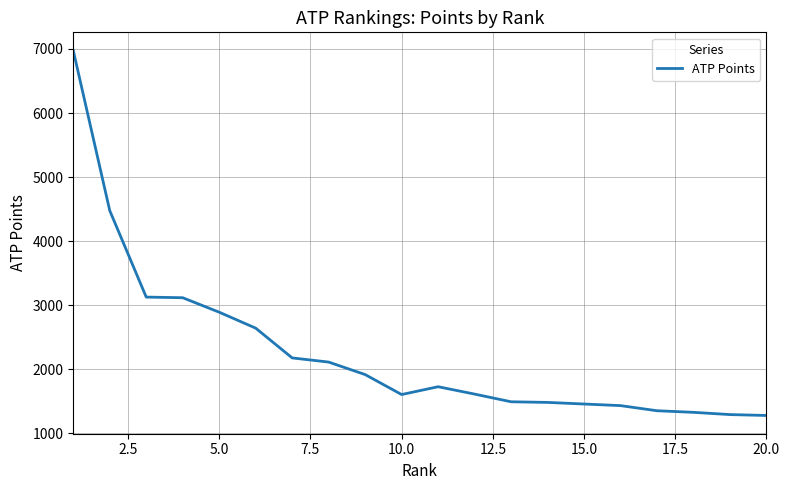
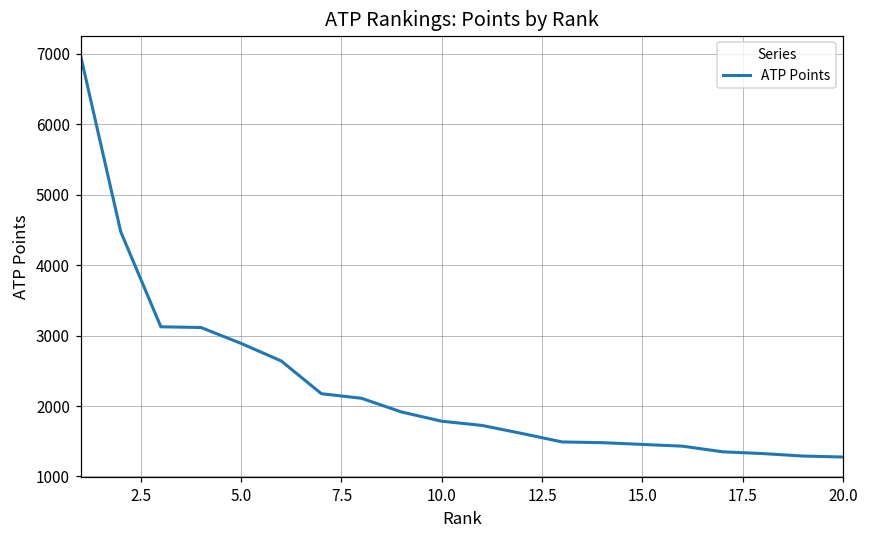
  {
    "5.0": 2900,
-   "10.0": 1600,
+   "10.0": 1800,
    "15.0": 1500,
    "20.0": 1300
  }
